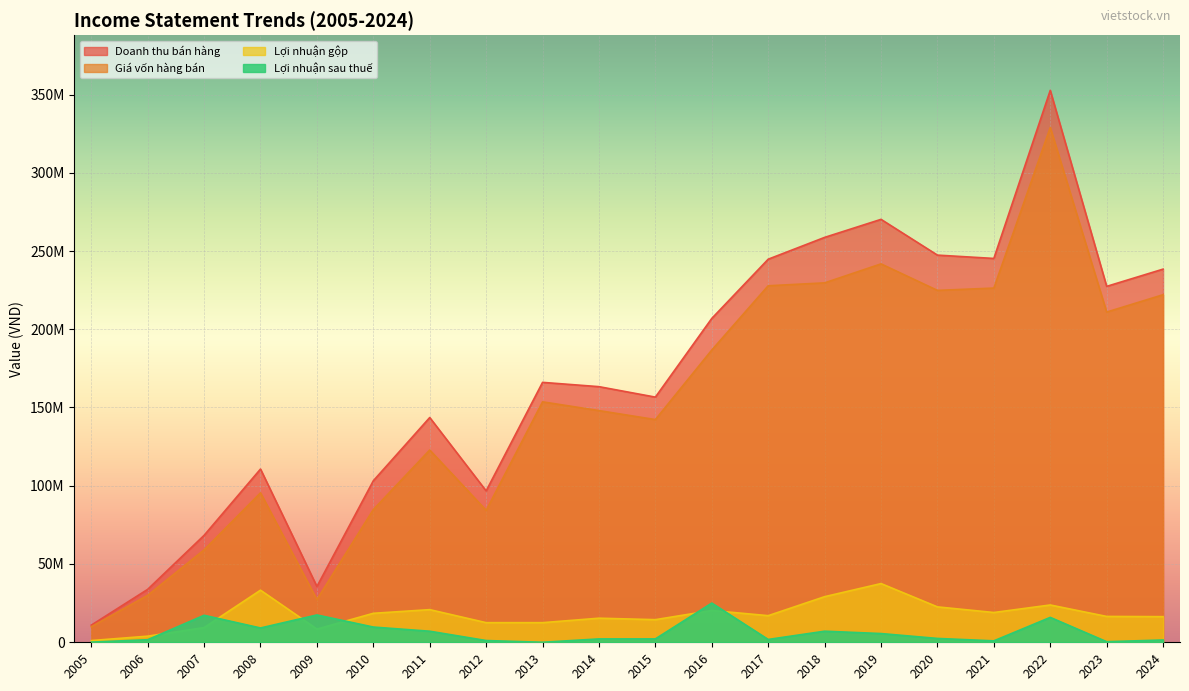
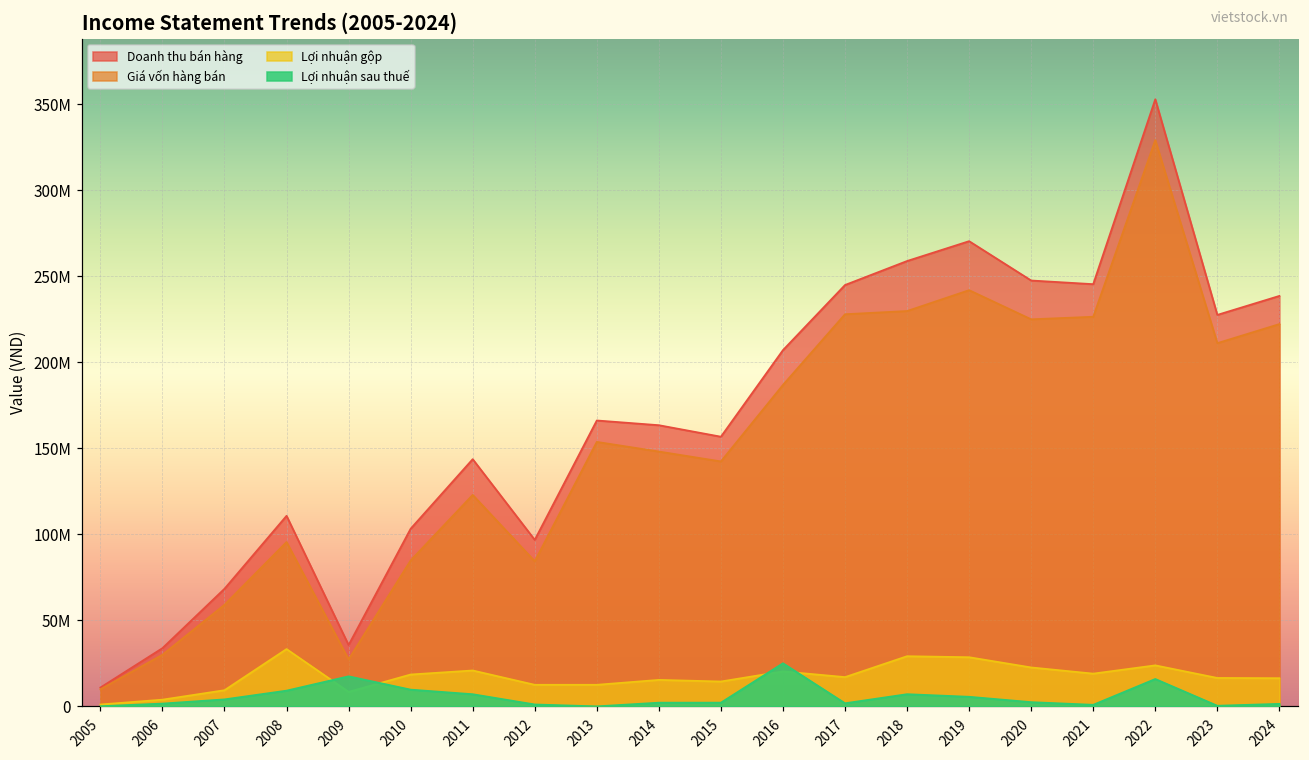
  {
    "Lợi nhuận gộp": {
      "2006": 4000000,
      "2007": 9000000,
      "2008": 33000000,
      "2009": 8000000,
      "2010": 18000000,
      "2011": 21000000,
      "2012": 12000000,
      "2013": 12000000,
      "2014": 15000000,
      "2015": 14000000,
      "2016": 20000000,
      "2017": 17000000,
      "2018": 29000000,
-     "2019": 37000000,
+     "2019": 28000000,
      "2020": 23000000,
      "2021": 19000000,
      "2022": 24000000,
      "2023": 16000000,
      "2024": 16000000
    },
    "Lợi nhuận sau thuế": {
      "2006": 2000000,
-     "2007": 17000000,
+     "2007": 4000000,
      "2008": 9000000,
      "2009": 17000000,
      "2010": 10000000,
      "2011": 7000000,
      "2012": 1000000,
      "2013": 0,
      "2014": 2000000,
      "2015": 2000000,
      "2016": 25000000,
      "2017": 2000000,
      "2018": 7000000,
      "2019": 5000000,
      "2020": 2000000,
      "2021": 1000000,
      "2022": 16000000,
      "2023": 0,
      "2024": 1000000
    }
  }
